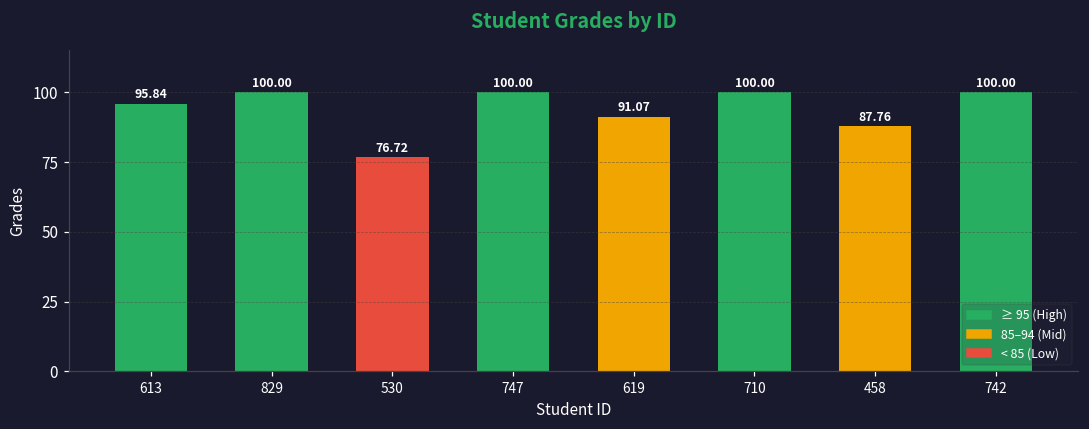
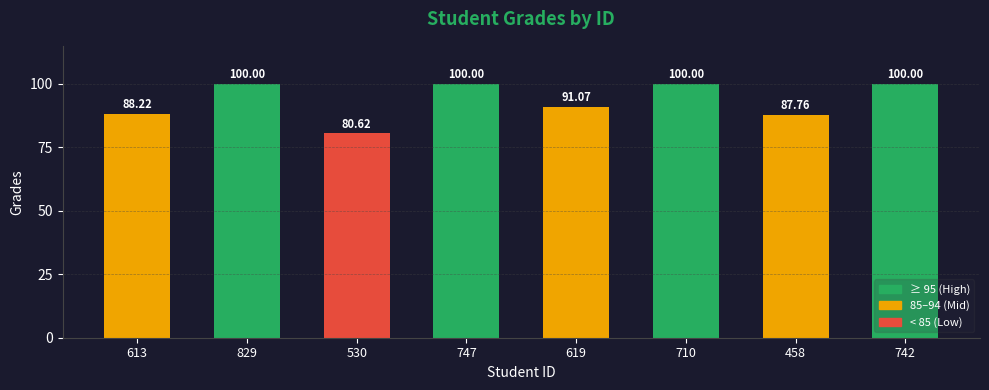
  {
-   "613": 95.84,
+   "613": 88.22,
    "829": 100.00,
-   "530": 76.72,
+   "530": 80.62,
    "747": 100.00,
    "619": 91.07,
    "710": 100.00,
    "458": 87.76,
    "742": 100.00
  }
